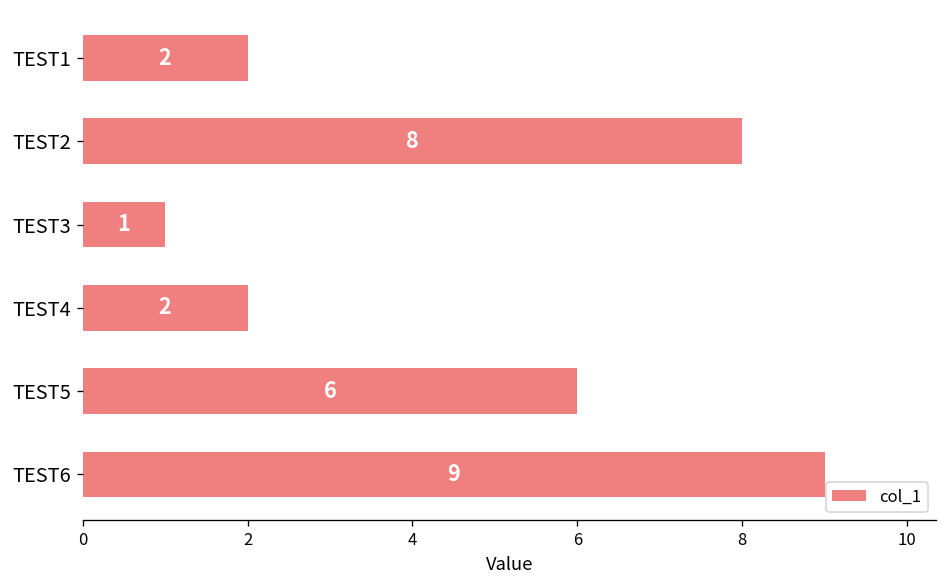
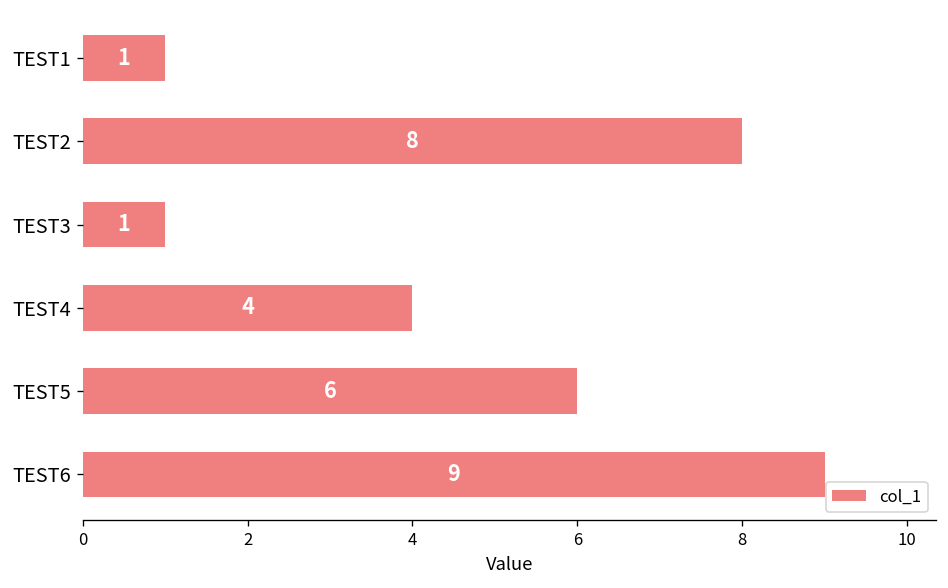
  {
-   "TEST1": 2,
+   "TEST1": 1,
    "TEST2": 8,
    "TEST3": 1,
-   "TEST4": 2,
+   "TEST4": 4,
    "TEST5": 6,
    "TEST6": 9
  }
